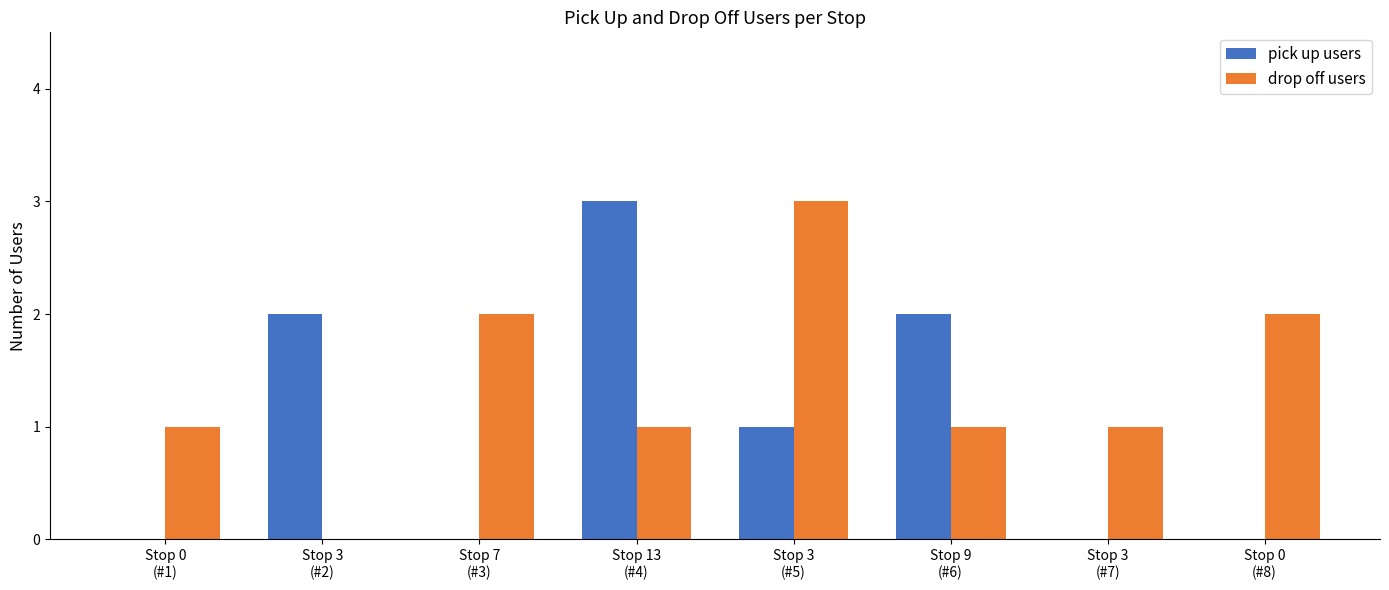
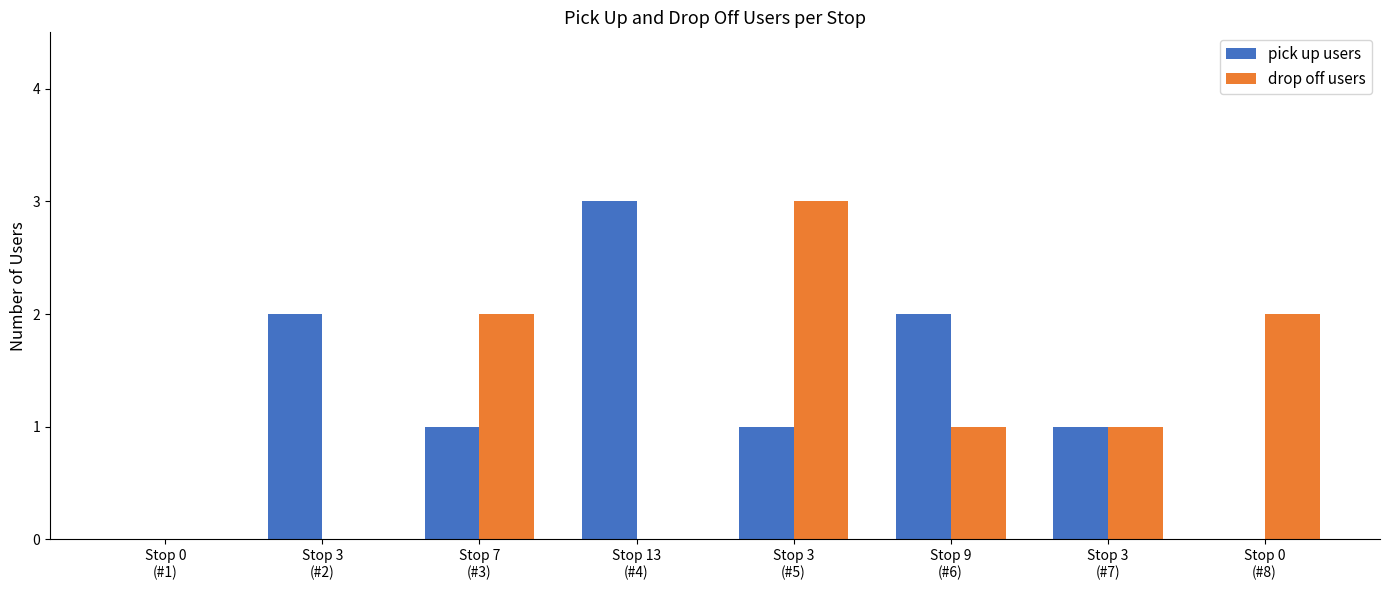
  {
    "pick up users": {
      "Stop 0 (#1)": 0,
      "Stop 3 (#2)": 2,
-     "Stop 7 (#3)": 0,
+     "Stop 7 (#3)": 1,
      "Stop 13 (#4)": 3,
      "Stop 3 (#5)": 1,
      "Stop 9 (#6)": 2,
-     "Stop 3 (#7)": 0,
+     "Stop 3 (#7)": 1,
      "Stop 0 (#8)": 0
    },
    "drop off users": {
-     "Stop 0 (#1)": 1,
+     "Stop 0 (#1)": 0,
      "Stop 3 (#2)": 0,
      "Stop 7 (#3)": 2,
-     "Stop 13 (#4)": 1,
+     "Stop 13 (#4)": 0,
      "Stop 3 (#5)": 3,
      "Stop 9 (#6)": 1,
      "Stop 3 (#7)": 1,
      "Stop 0 (#8)": 2
    }
  }
